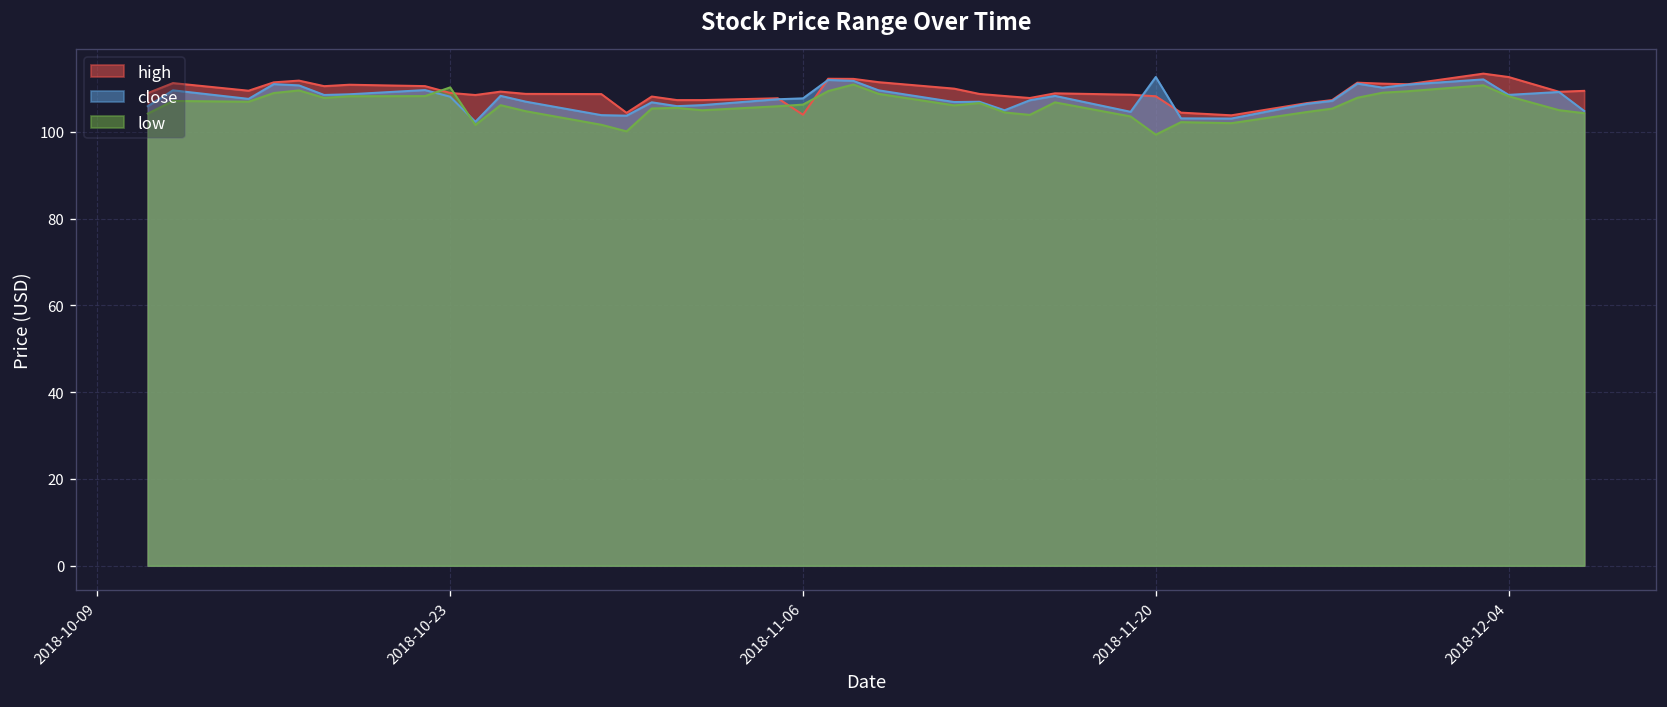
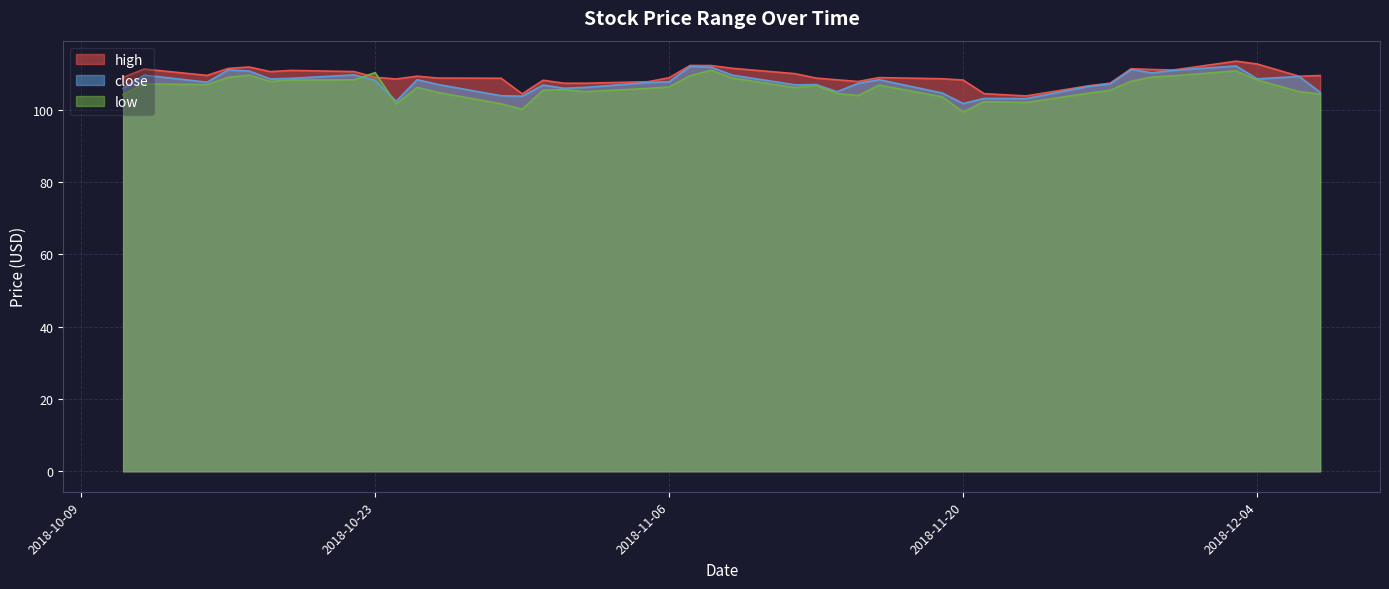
  {
    "high": {
      "2018-10-23": 109,
-     "2018-11-06": 104,
+     "2018-11-06": 109,
      "2018-11-20": 108,
      "2018-12-04": 113
    },
    "close": {
      "2018-10-23": 108,
      "2018-11-06": 108,
-     "2018-11-20": 113
+     "2018-11-20": 102
    },
    "low": {
      "2018-10-23": 110,
      "2018-11-06": 106,
      "2018-11-20": 99
    }
  }
